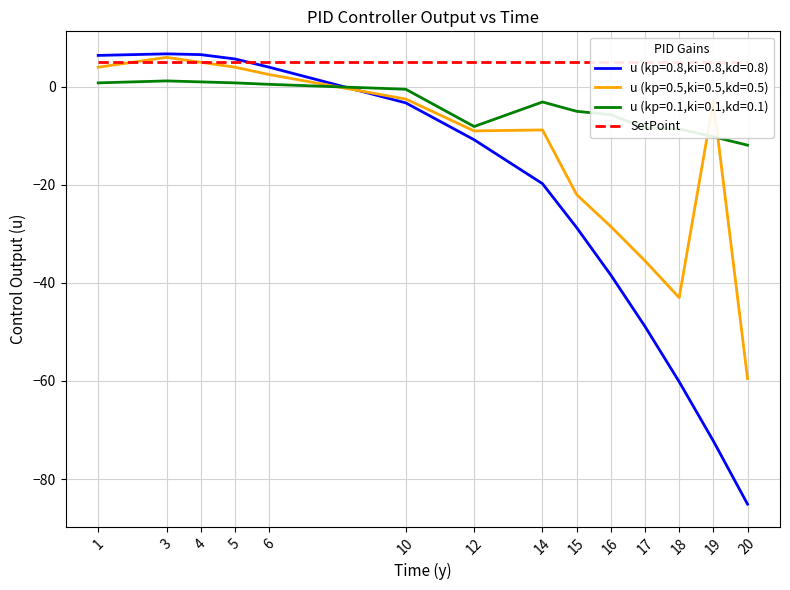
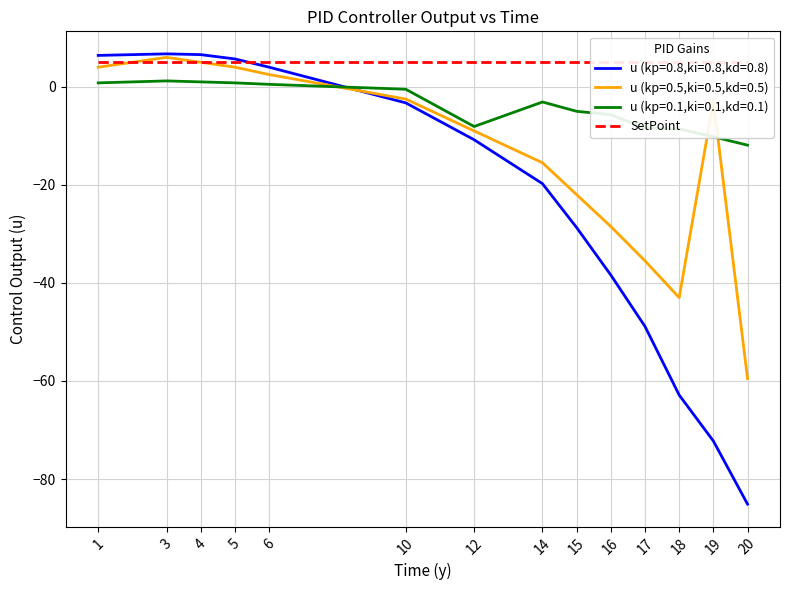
  {
    "u (kp=0.8,ki=0.8,kd=0.8)": {
      "1": 6,
      "3": 7,
      "4": 7,
      "5": 6,
      "6": 4,
      "10": -3,
      "12": -11,
      "14": -20,
      "15": -29,
      "16": -38,
      "17": -49,
-     "18": -60,
+     "18": -63,
      "19": -72,
      "20": -85
    },
    "u (kp=0.5,ki=0.5,kd=0.5)": {
      "1": 4,
      "3": 6,
      "5": 4,
      "6": 3,
      "10": -3,
      "12": -9,
-     "14": -9,
+     "14": -16,
      "15": -22,
      "16": -29,
      "17": -36,
      "18": -43,
      "20": -60
    },
    "u (kp=0.1,ki=0.1,kd=0.1)": {
      "1": 1,
      "3": 1,
      "4": 1,
      "5": 1,
      "6": 1,
      "10": -1,
      "12": -8,
      "14": -3,
      "15": -5,
      "20": -12
    },
    "SetPoint": {
      "1": 5,
      "3": 5,
      "5": 5,
      "6": 5,
      "10": 5,
      "12": 5,
      "14": 5,
      "15": 5
    }
  }
